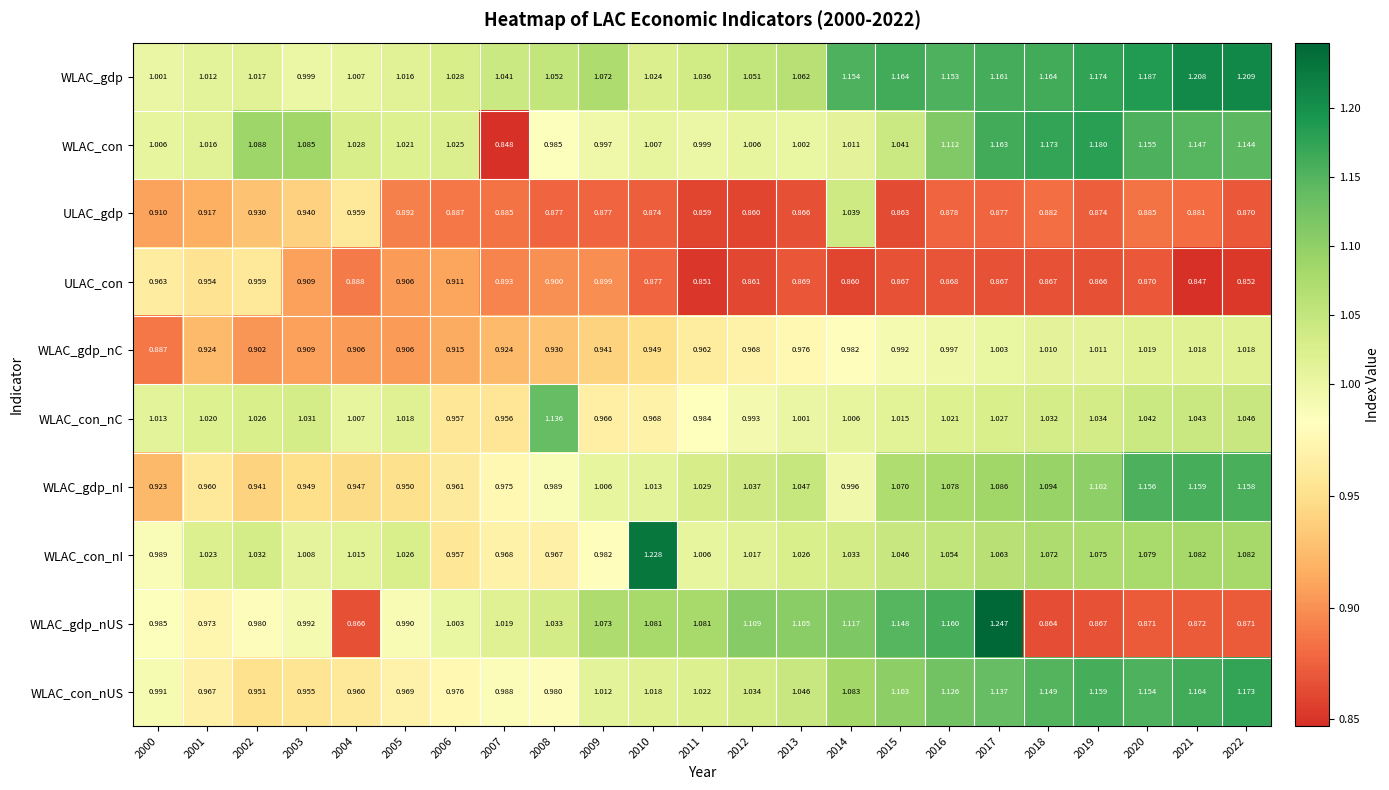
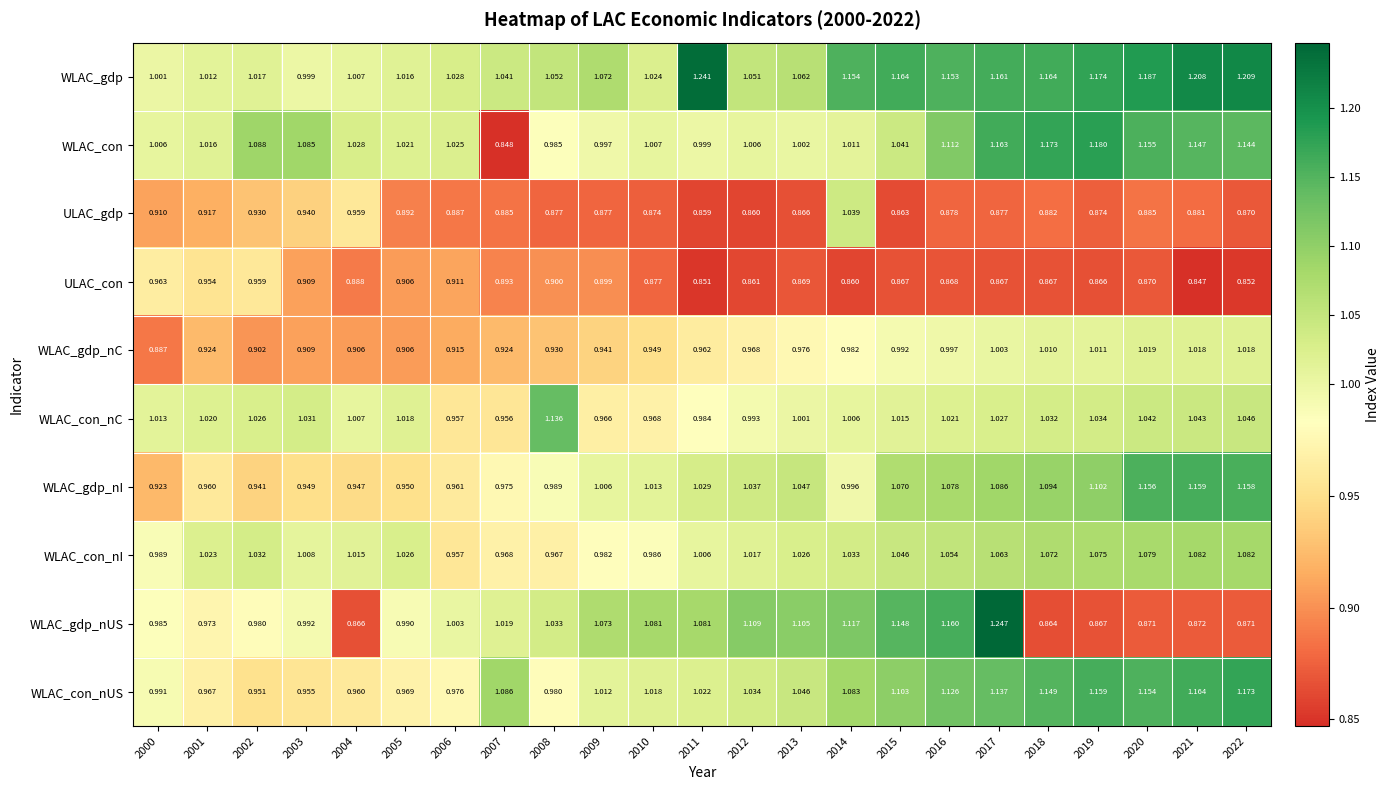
  {
    "WLAC_gdp": {
      "2000": 1.001,
      "2001": 1.012,
      "2002": 1.017,
      "2003": 0.999,
      "2004": 1.007,
      "2005": 1.016,
      "2006": 1.028,
      "2007": 1.041,
      "2008": 1.052,
      "2009": 1.072,
      "2010": 1.024,
-     "2011": 1.036,
+     "2011": 1.241,
      "2012": 1.051,
      "2013": 1.062,
      "2014": 1.154,
      "2015": 1.164,
      "2016": 1.153,
      "2017": 1.161,
      "2018": 1.164,
      "2019": 1.174,
      "2020": 1.187,
      "2021": 1.208,
      "2022": 1.209
    },
    "WLAC_con_nI": {
      "2000": 0.989,
      "2001": 1.023,
      "2002": 1.032,
      "2003": 1.008,
      "2004": 1.015,
      "2005": 1.026,
      "2006": 0.957,
      "2007": 0.968,
      "2008": 0.967,
      "2009": 0.982,
-     "2010": 1.228,
+     "2010": 0.986,
      "2011": 1.006,
      "2012": 1.017,
      "2013": 1.026,
      "2014": 1.033,
      "2015": 1.046,
      "2016": 1.054,
      "2017": 1.063,
      "2018": 1.072,
      "2019": 1.075,
      "2020": 1.079,
      "2021": 1.082,
      "2022": 1.082
    },
    "WLAC_con_nUS": {
      "2000": 0.991,
      "2001": 0.967,
      "2002": 0.951,
      "2003": 0.955,
      "2004": 0.960,
      "2005": 0.969,
      "2006": 0.976,
-     "2007": 0.988,
+     "2007": 1.086,
      "2008": 0.980,
      "2009": 1.012,
      "2010": 1.018,
      "2011": 1.022,
      "2012": 1.034,
      "2013": 1.046,
      "2014": 1.083,
      "2015": 1.103,
      "2016": 1.126,
      "2017": 1.137,
      "2018": 1.149,
      "2019": 1.159,
      "2020": 1.154,
      "2021": 1.164,
      "2022": 1.173
    }
  }
